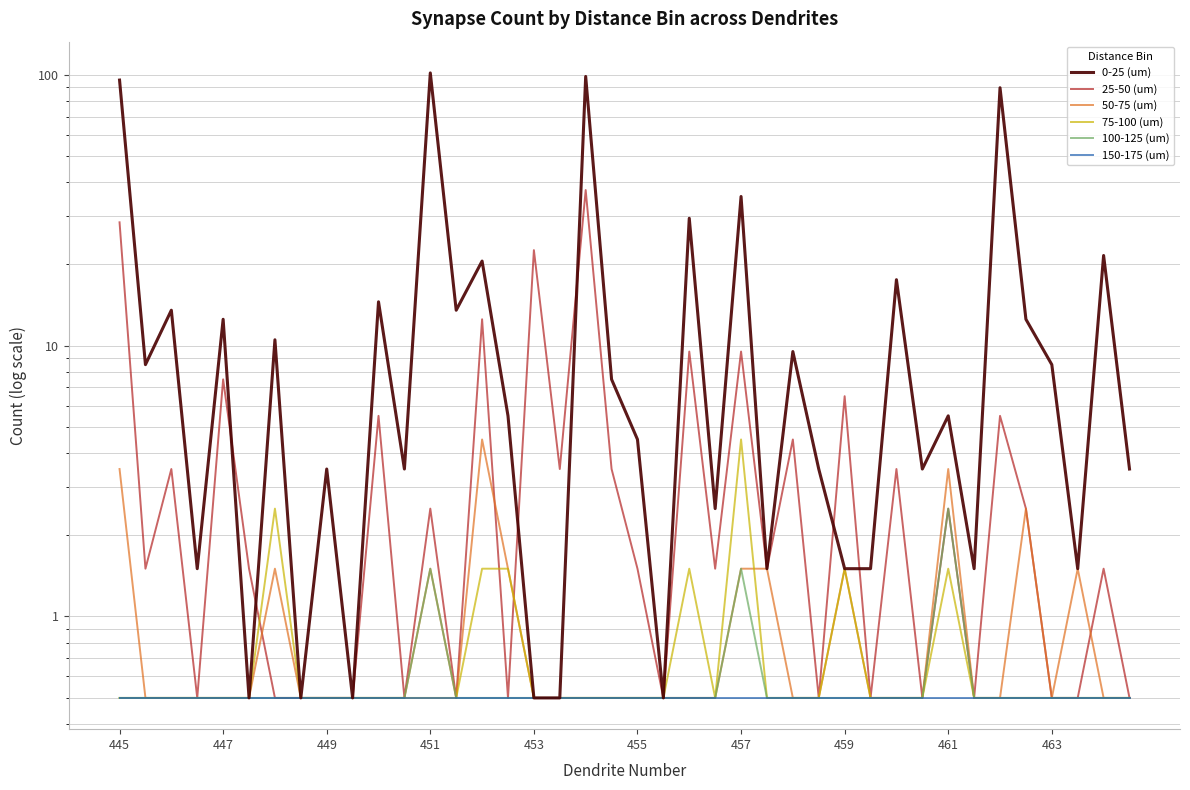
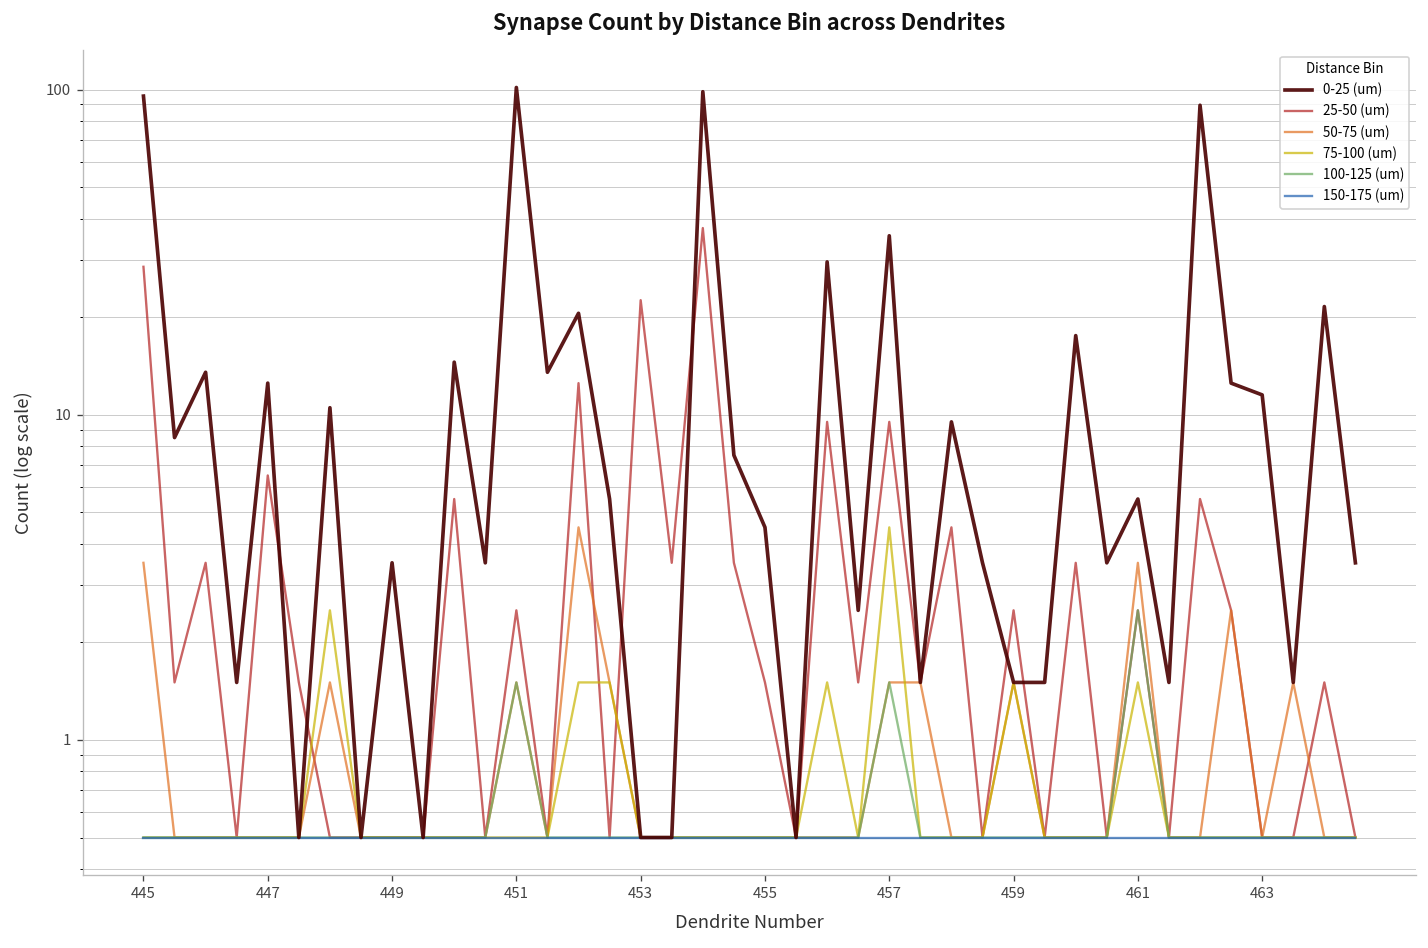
  {
    "0-25 (um)": {
      "445": 96,
      "447": 13,
      "449": 3.5,
      "451": 102,
      "455": 4.5,
      "457": 36,
      "461": 5.5,
-     "463": 8.5
+     "463": 11.5
    },
    "25-50 (um)": {
      "445": 29,
-     "447": 7.5,
+     "447": 6.5,
      "451": 2.5,
      "453": 23,
      "455": 1.5,
      "457": 9.5,
-     "459": 6.5
+     "459": 2.5
    },
    "50-75 (um)": {
      "445": 3.5,
      "461": 3.5
    },
    "75-100 (um)": {
      "457": 4.5,
      "461": 1.5
    },
    "150-175 (um)": {
      "457": 0.5,
      "461": 0.5
    }
  }
